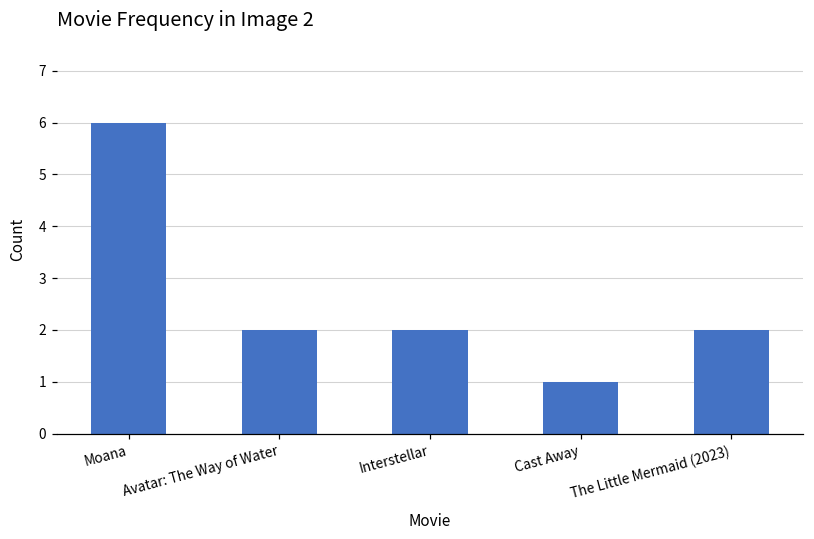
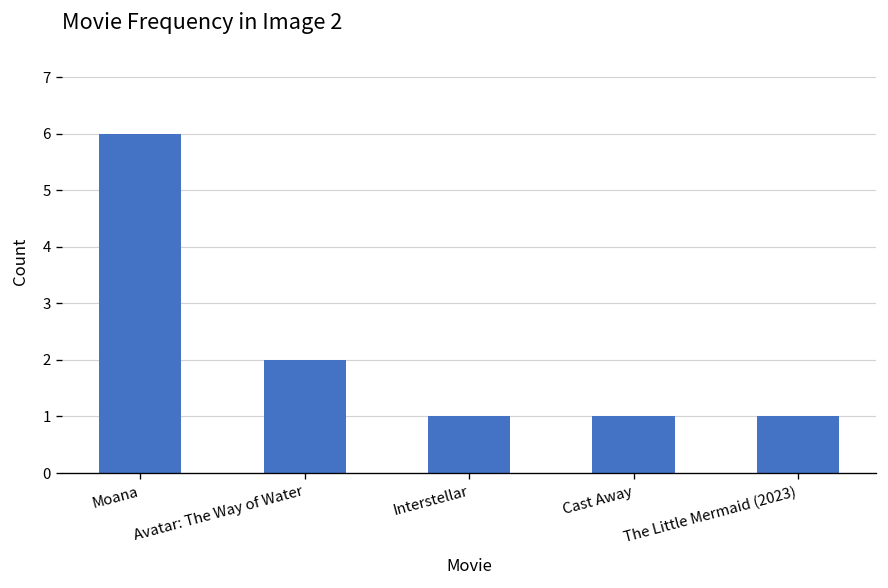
  {
    "Moana": 6,
    "Avatar: The Way of Water": 2,
-   "Interstellar": 2,
+   "Interstellar": 1,
    "Cast Away": 1,
-   "The Little Mermaid (2023)": 2
+   "The Little Mermaid (2023)": 1
  }
